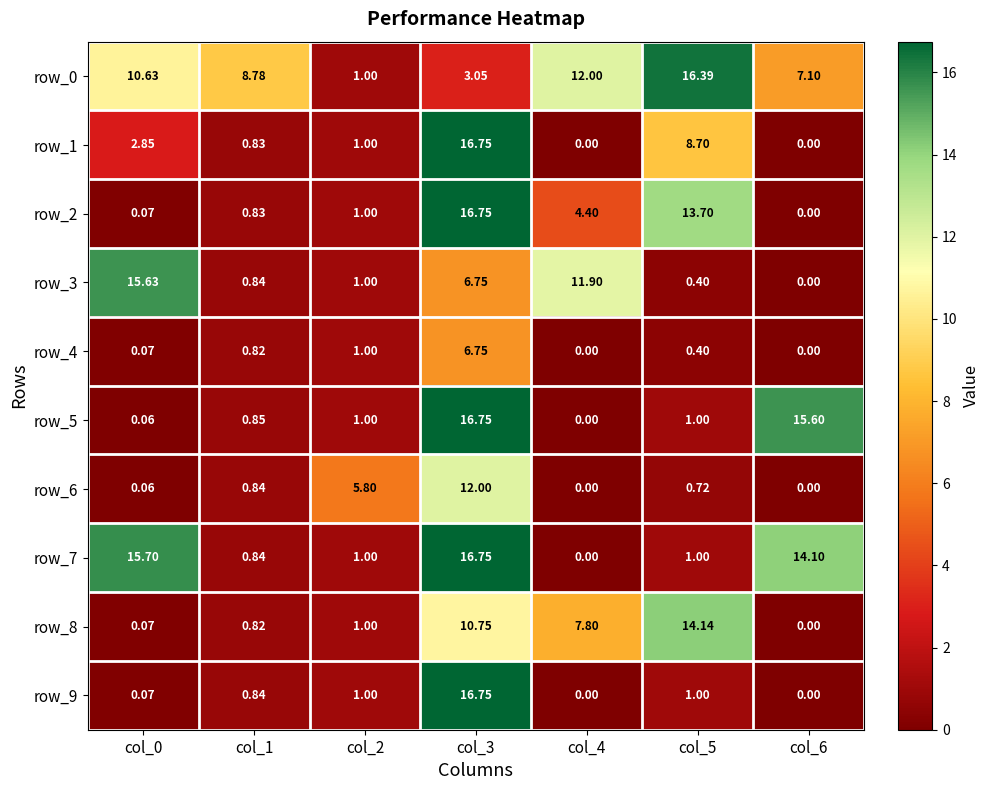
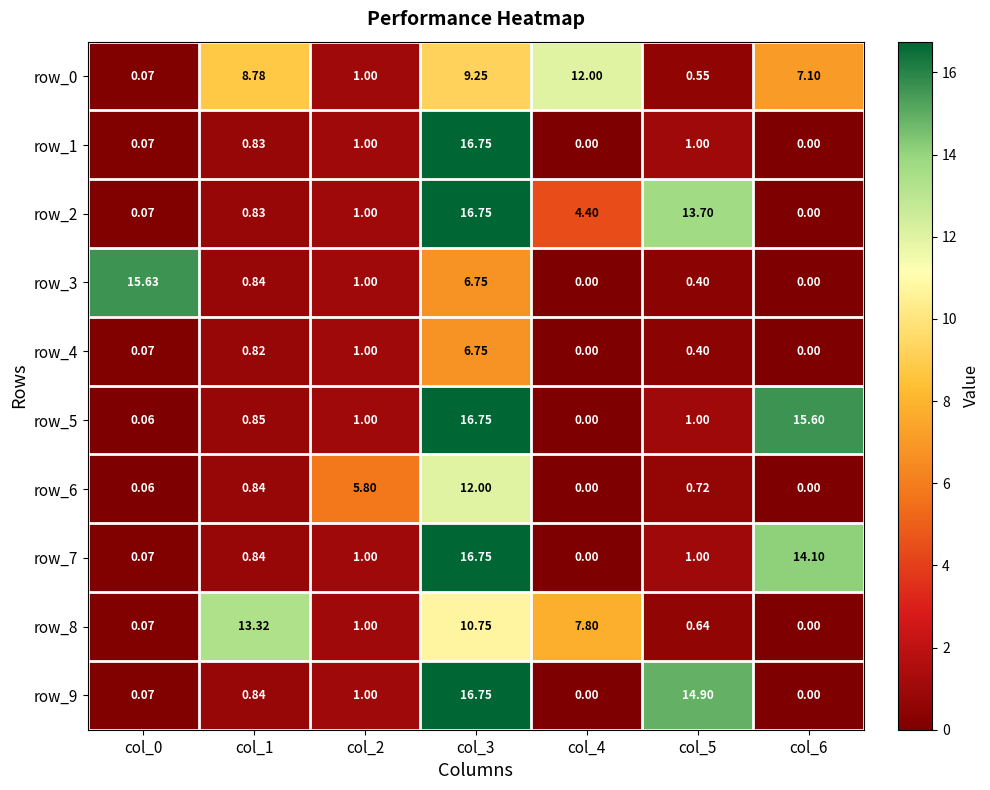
  {
    "row_0": {
-     "col_0": 10.63,
+     "col_0": 0.07,
      "col_1": 8.78,
      "col_2": 1.00,
-     "col_3": 3.05,
+     "col_3": 9.25,
      "col_4": 12.00,
-     "col_5": 16.39,
+     "col_5": 0.55,
      "col_6": 7.10
    },
    "row_1": {
-     "col_0": 2.85,
+     "col_0": 0.07,
      "col_1": 0.83,
      "col_2": 1.00,
      "col_3": 16.75,
      "col_4": 0.00,
-     "col_5": 8.70,
+     "col_5": 1.00,
      "col_6": 0.00
    },
    "row_2": {
      "col_0": 0.07,
      "col_1": 0.83,
      "col_2": 1.00,
      "col_3": 16.75,
      "col_4": 4.40,
      "col_5": 13.70,
      "col_6": 0.00
    },
    "row_3": {
      "col_0": 15.63,
      "col_1": 0.84,
      "col_2": 1.00,
      "col_3": 6.75,
-     "col_4": 11.90,
+     "col_4": 0.00,
      "col_5": 0.40,
      "col_6": 0.00
    },
    "row_4": {
      "col_0": 0.07,
      "col_1": 0.82,
      "col_2": 1.00,
      "col_3": 6.75,
      "col_4": 0.00,
      "col_5": 0.40,
      "col_6": 0.00
    },
    "row_5": {
      "col_0": 0.06,
      "col_1": 0.85,
      "col_2": 1.00,
      "col_3": 16.75,
      "col_4": 0.00,
      "col_5": 1.00,
      "col_6": 15.60
    },
    "row_6": {
      "col_0": 0.06,
      "col_1": 0.84,
      "col_2": 5.80,
      "col_3": 12.00,
      "col_4": 0.00,
      "col_5": 0.72,
      "col_6": 0.00
    },
    "row_7": {
-     "col_0": 15.70,
+     "col_0": 0.07,
      "col_1": 0.84,
      "col_2": 1.00,
      "col_3": 16.75,
      "col_4": 0.00,
      "col_5": 1.00,
      "col_6": 14.10
    },
    "row_8": {
      "col_0": 0.07,
-     "col_1": 0.82,
+     "col_1": 13.32,
      "col_2": 1.00,
      "col_3": 10.75,
      "col_4": 7.80,
-     "col_5": 14.14,
+     "col_5": 0.64,
      "col_6": 0.00
    },
    "row_9": {
      "col_0": 0.07,
      "col_1": 0.84,
      "col_2": 1.00,
      "col_3": 16.75,
      "col_4": 0.00,
-     "col_5": 1.00,
+     "col_5": 14.90,
      "col_6": 0.00
    }
  }
